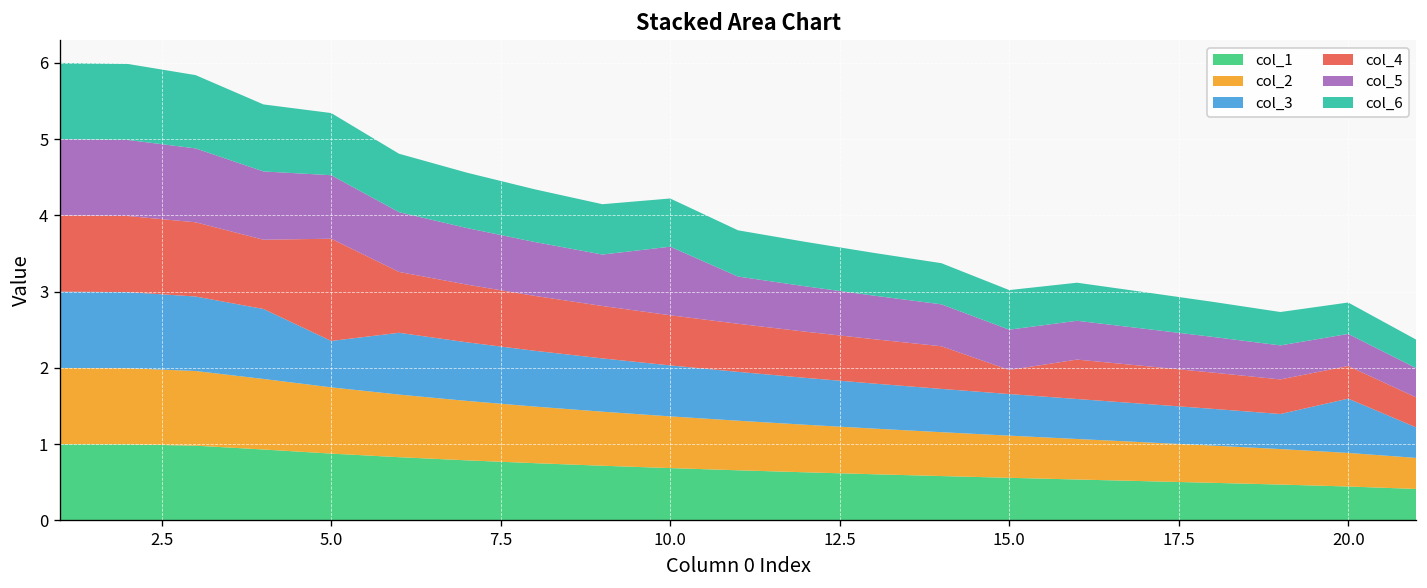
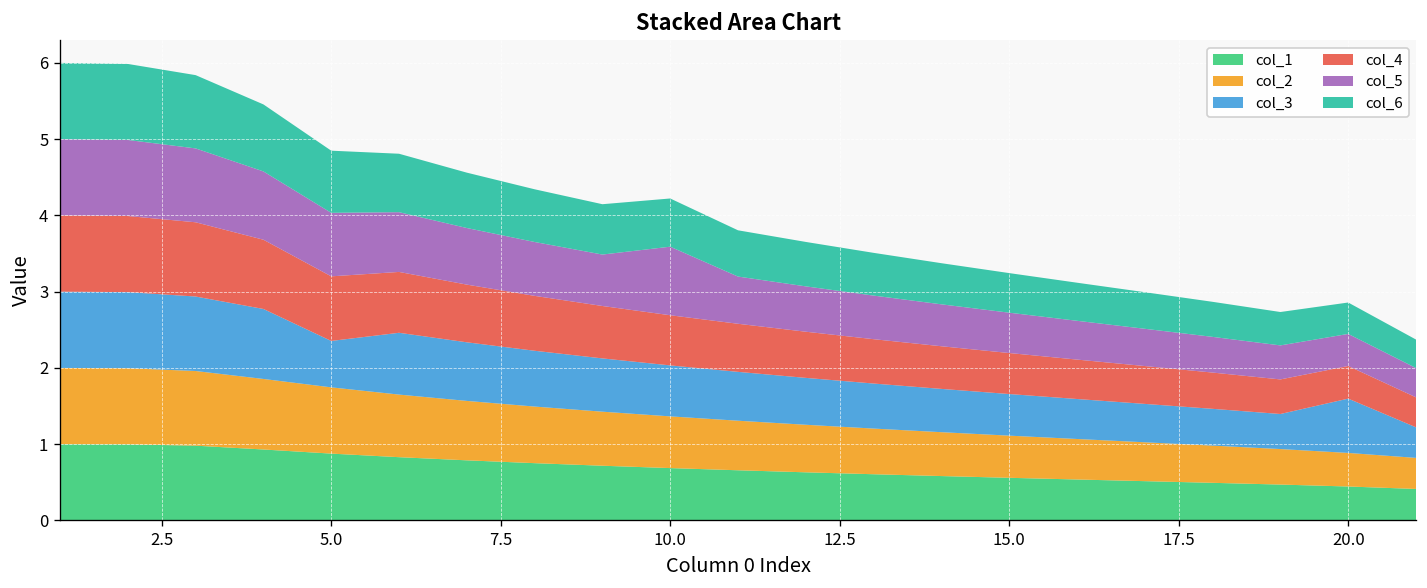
  {
    "col_2": {
      "5.0": 0.9,
      "10.0": 0.7,
      "15.0": 0.6,
      "20.0": 0.4
    },
    "col_3": {
      "5.0": 0.6,
      "10.0": 0.7,
      "15.0": 0.5,
      "20.0": 0.7
    },
    "col_4": {
-     "5.0": 1.3,
+     "5.0": 0.8,
      "10.0": 0.7,
-     "15.0": 0.3,
+     "15.0": 0.5,
      "20.0": 0.4
    },
    "col_5": {
      "5.0": 0.8,
      "10.0": 0.9,
      "15.0": 0.5,
      "20.0": 0.4
    }
  }
